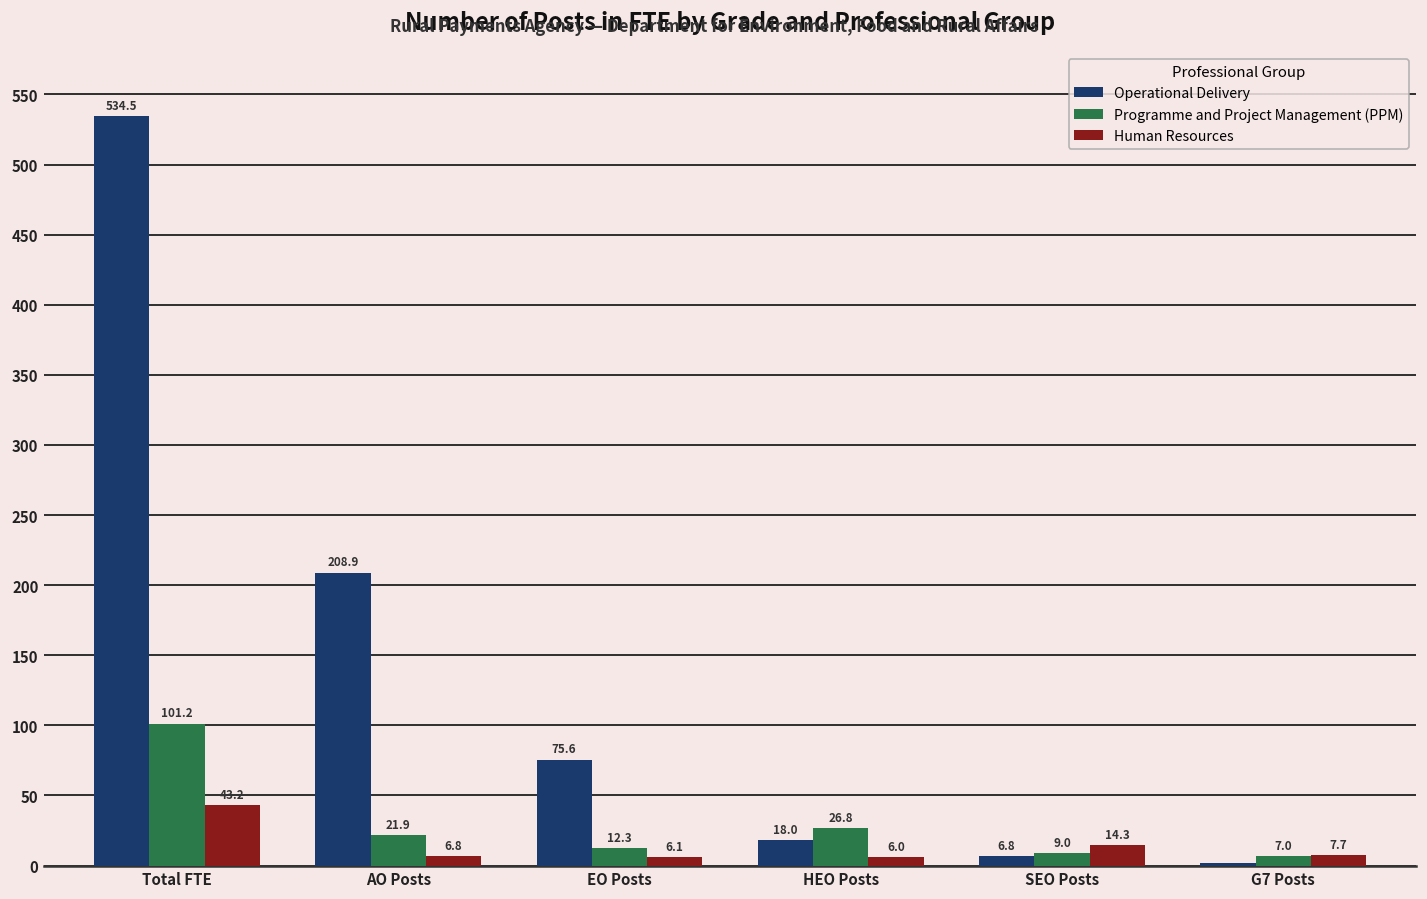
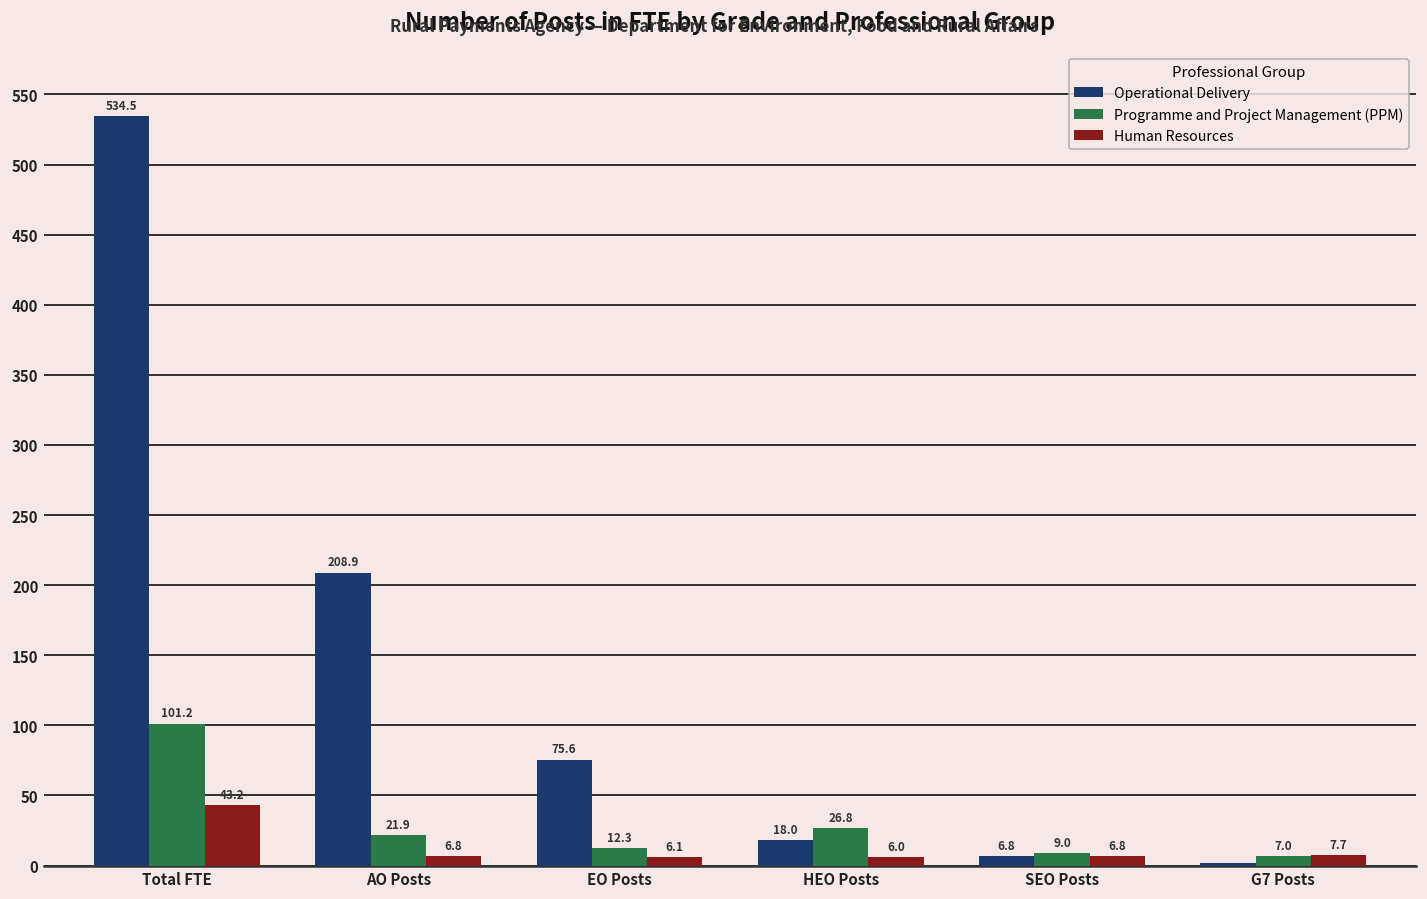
  {
    "Operational Delivery": {
      "Total FTE": 534.5,
      "AO Posts": 208.9,
      "EO Posts": 75.6,
      "HEO Posts": 18.0,
      "SEO Posts": 6.8
    },
    "Programme and Project Management (PPM)": {
      "Total FTE": 101.2,
      "AO Posts": 21.9,
      "EO Posts": 12.3,
      "HEO Posts": 26.8,
      "SEO Posts": 9.0,
      "G7 Posts": 7.0
    },
    "Human Resources": {
      "Total FTE": 43.2,
      "AO Posts": 6.8,
      "EO Posts": 6.1,
      "HEO Posts": 6.0,
-     "SEO Posts": 14.3,
+     "SEO Posts": 6.8,
      "G7 Posts": 7.7
    }
  }
